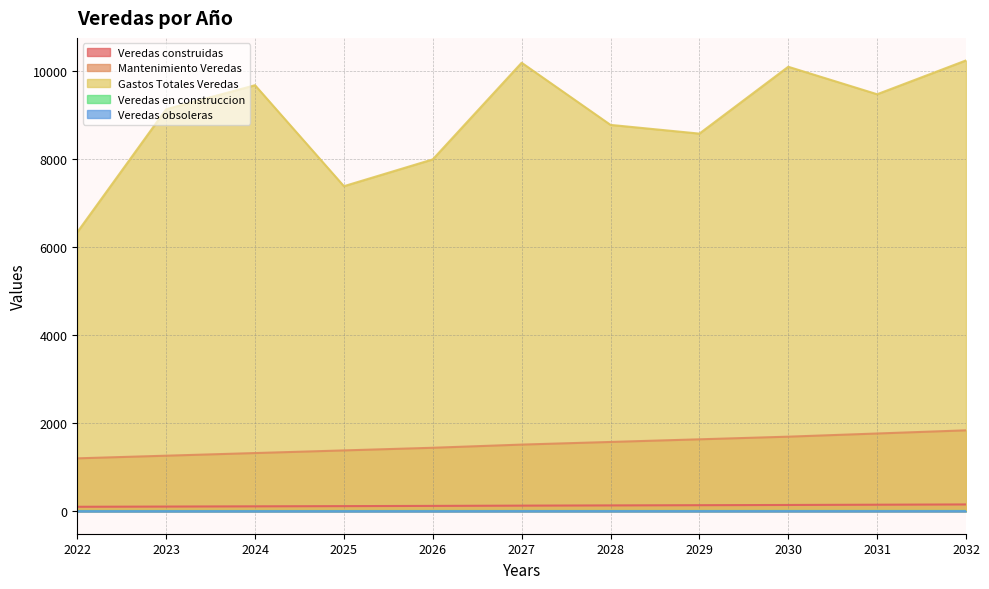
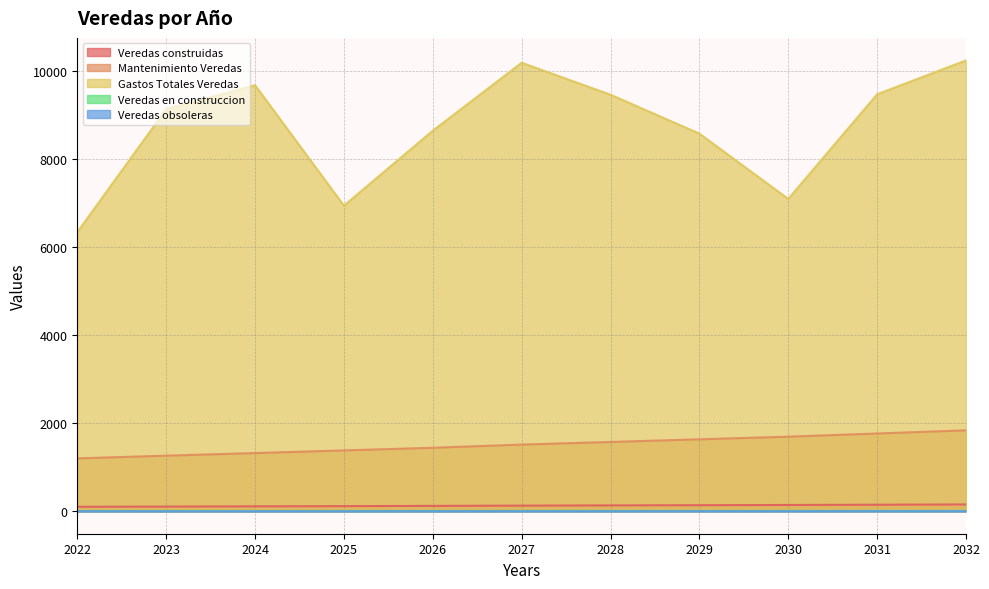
  {
    "Gastos Totales Veredas": {
      "2022": 6300,
      "2024": 9700,
-     "2025": 7400,
-     "2026": 8000,
+     "2025": 6900,
+     "2026": 8600,
      "2027": 10200,
-     "2028": 8800,
+     "2028": 9500,
      "2029": 8600,
-     "2030": 10100,
+     "2030": 7100,
      "2031": 9500,
      "2032": 10200
    },
    "Veredas obsoleras": {
      "2022": 0,
      "2023": 0,
      "2024": 0,
      "2025": 0,
      "2026": 0,
      "2027": 0,
      "2028": 0,
      "2029": 0,
      "2030": 0,
      "2031": 0,
      "2032": 0
    }
  }
